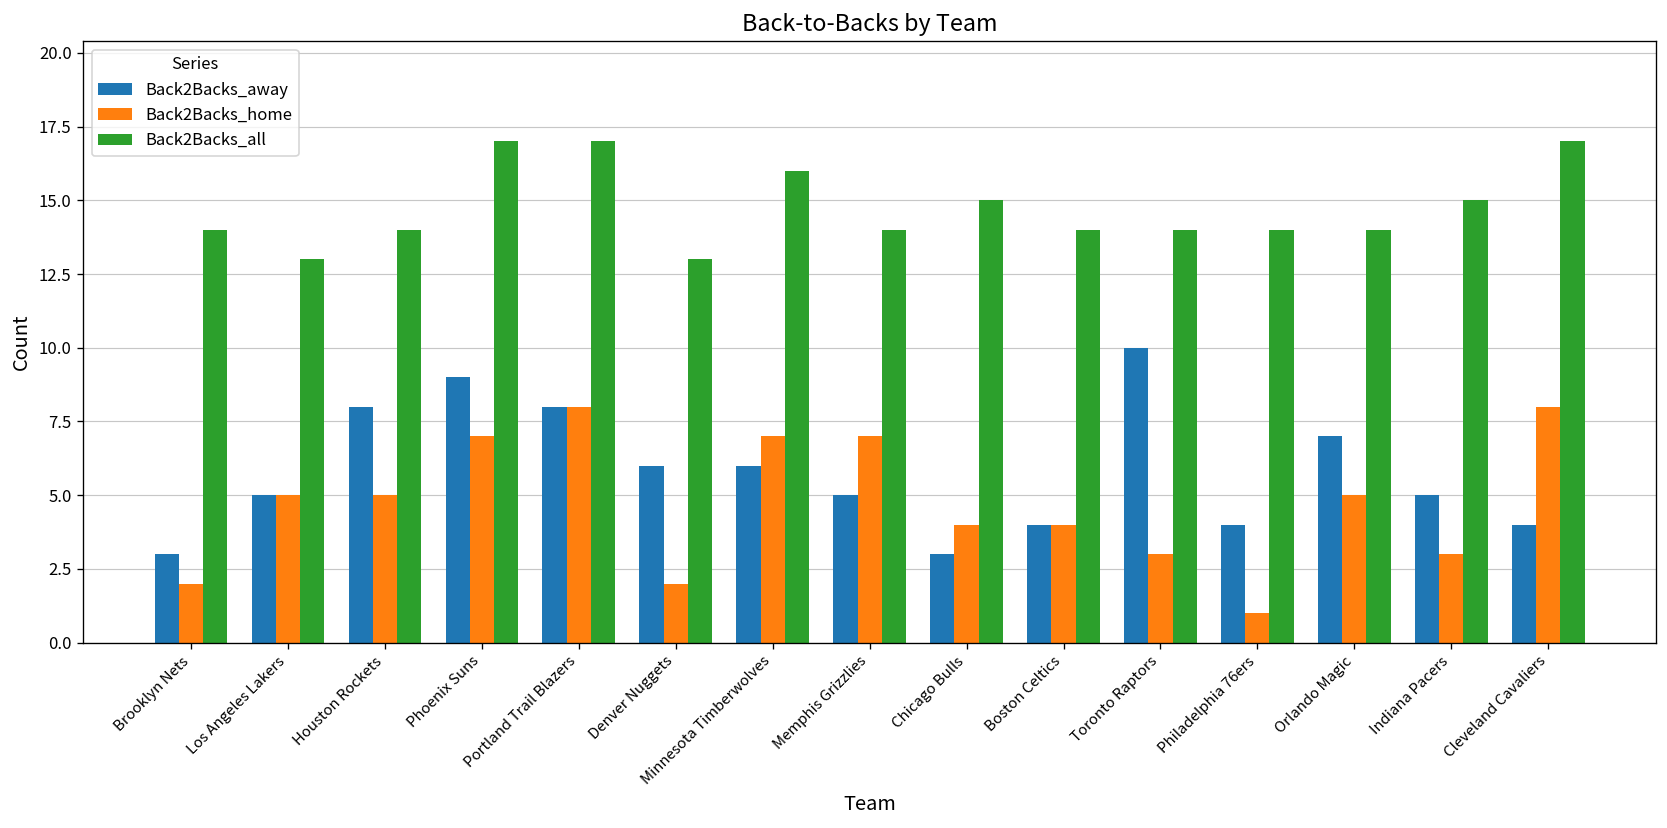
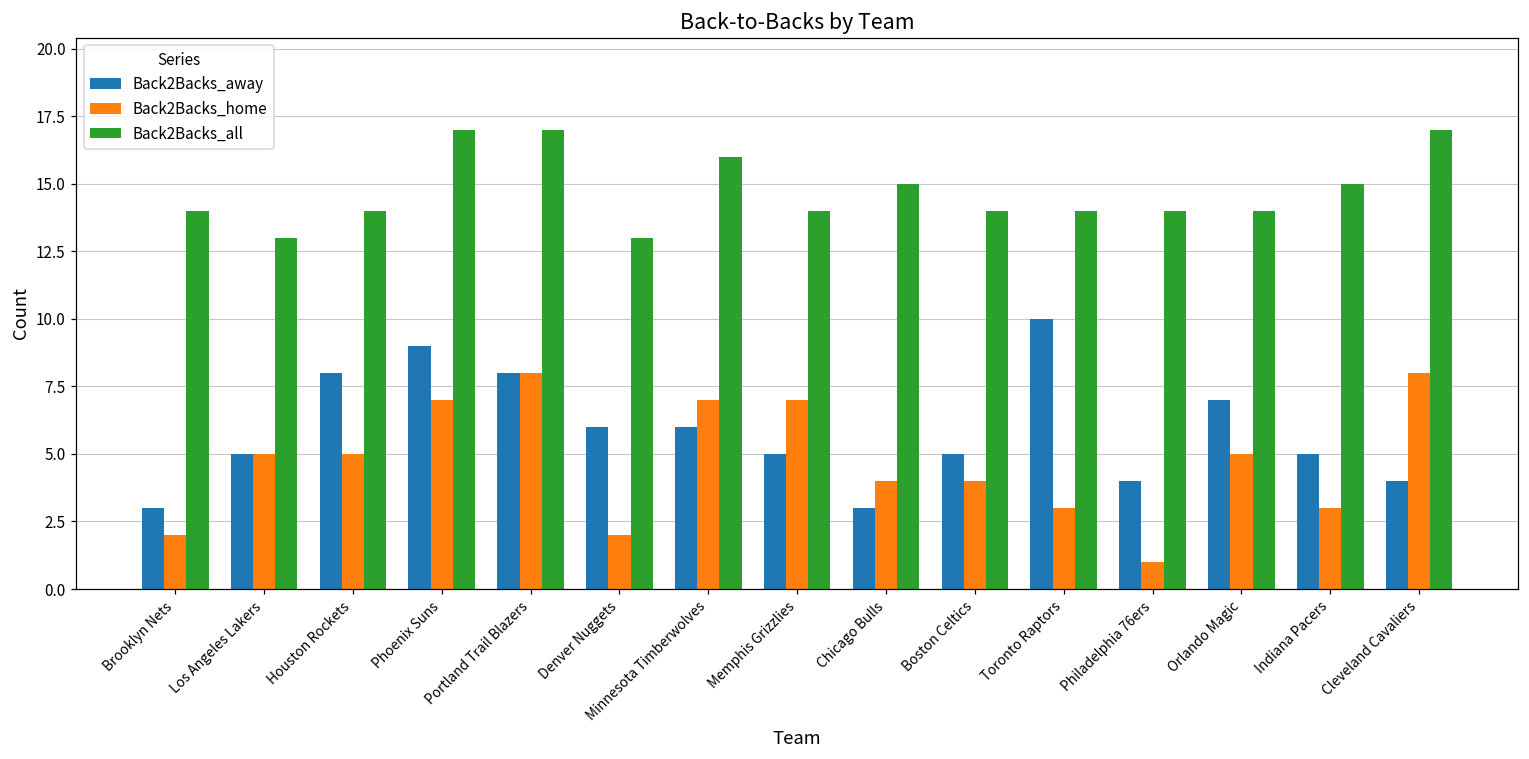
  {
    "Back2Backs_away": {
      "Brooklyn Nets": 3,
      "Los Angeles Lakers": 5,
      "Houston Rockets": 8,
      "Phoenix Suns": 9,
      "Portland Trail Blazers": 8,
      "Denver Nuggets": 6,
      "Minnesota Timberwolves": 6,
      "Memphis Grizzlies": 5,
      "Chicago Bulls": 3,
-     "Boston Celtics": 4,
+     "Boston Celtics": 5,
      "Toronto Raptors": 10,
      "Philadelphia 76ers": 4,
      "Orlando Magic": 7,
      "Indiana Pacers": 5,
      "Cleveland Cavaliers": 4
    },
    "Back2Backs_home": {
      "Brooklyn Nets": 2,
      "Los Angeles Lakers": 5,
      "Houston Rockets": 5,
      "Phoenix Suns": 7,
      "Portland Trail Blazers": 8,
      "Denver Nuggets": 2,
      "Minnesota Timberwolves": 7,
      "Memphis Grizzlies": 7,
      "Chicago Bulls": 4,
      "Boston Celtics": 4,
      "Toronto Raptors": 3,
      "Philadelphia 76ers": 1,
      "Orlando Magic": 5,
      "Indiana Pacers": 3,
      "Cleveland Cavaliers": 8
    },
    "Back2Backs_all": {
      "Brooklyn Nets": 14,
      "Los Angeles Lakers": 13,
      "Houston Rockets": 14,
      "Phoenix Suns": 17,
      "Portland Trail Blazers": 17,
      "Denver Nuggets": 13,
      "Minnesota Timberwolves": 16,
      "Memphis Grizzlies": 14,
      "Chicago Bulls": 15,
      "Boston Celtics": 14,
      "Toronto Raptors": 14,
      "Philadelphia 76ers": 14,
      "Orlando Magic": 14,
      "Indiana Pacers": 15,
      "Cleveland Cavaliers": 17
    }
  }
